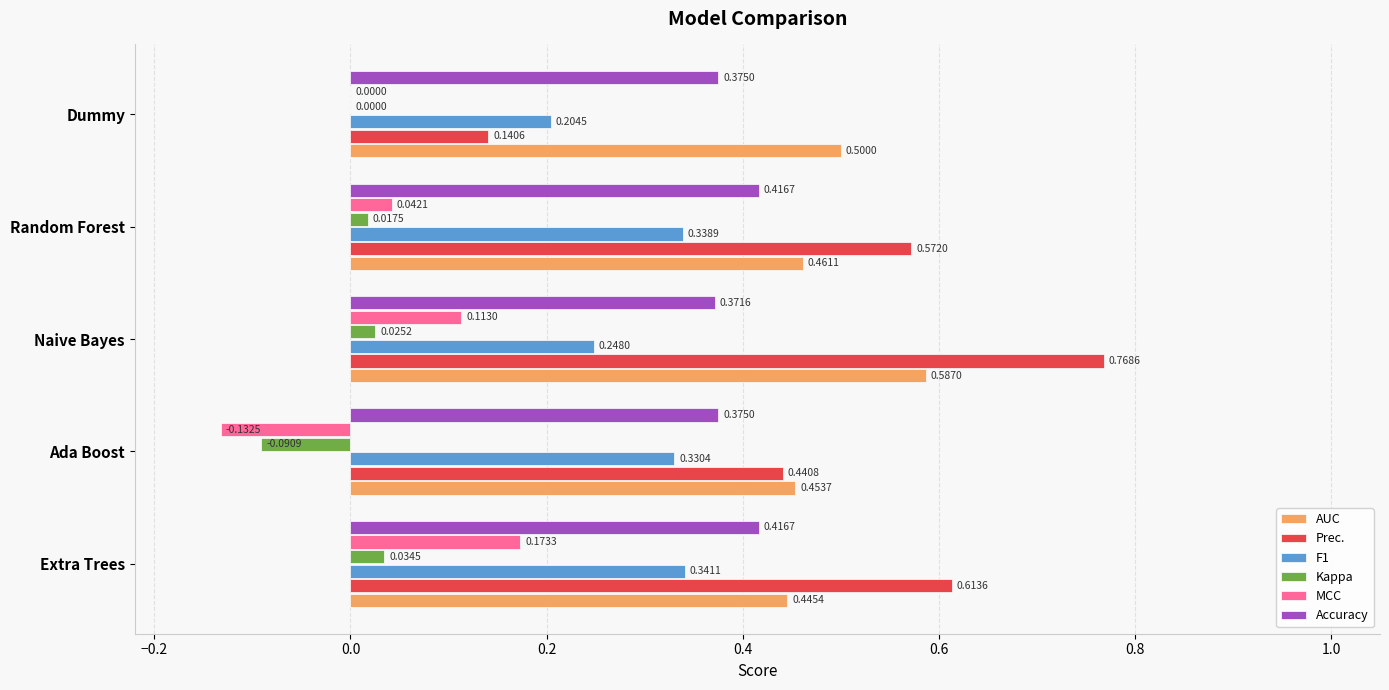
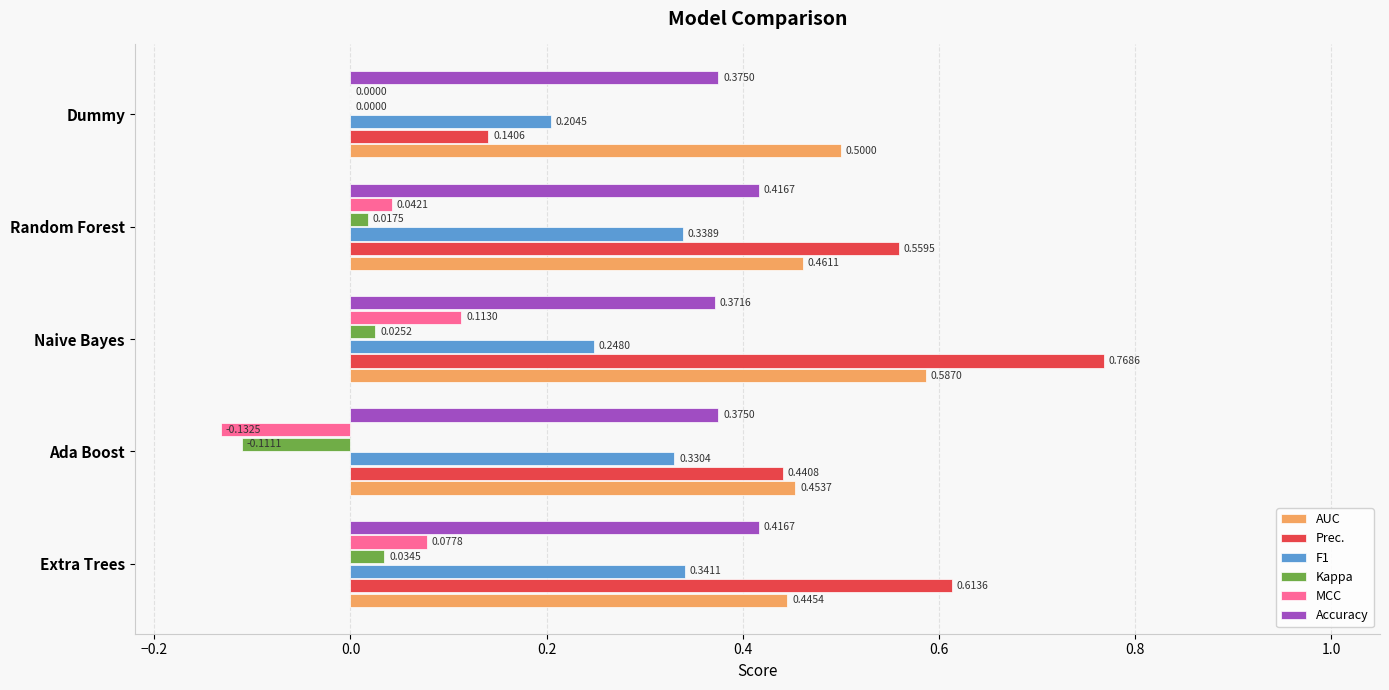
  {
    "AUC": {
      "Dummy": 0.5000,
      "Random Forest": 0.4611,
      "Naive Bayes": 0.5870,
      "Ada Boost": 0.4537,
      "Extra Trees": 0.4454
    },
    "Prec.": {
      "Dummy": 0.1406,
-     "Random Forest": 0.5720,
+     "Random Forest": 0.5595,
      "Naive Bayes": 0.7686,
      "Ada Boost": 0.4408,
      "Extra Trees": 0.6136
    },
    "F1": {
      "Dummy": 0.2045,
      "Random Forest": 0.3389,
      "Naive Bayes": 0.2480,
      "Ada Boost": 0.3304,
      "Extra Trees": 0.3411
    },
    "Kappa": {
      "Dummy": 0.0000,
      "Random Forest": 0.0175,
      "Naive Bayes": 0.0252,
-     "Ada Boost": -0.0909,
+     "Ada Boost": -0.1111,
      "Extra Trees": 0.0345
    },
    "MCC": {
      "Dummy": 0.0000,
      "Random Forest": 0.0421,
      "Naive Bayes": 0.1130,
      "Ada Boost": -0.1325,
-     "Extra Trees": 0.1733
+     "Extra Trees": 0.0778
    },
    "Accuracy": {
      "Dummy": 0.3750,
      "Random Forest": 0.4167,
      "Naive Bayes": 0.3716,
      "Ada Boost": 0.3750,
      "Extra Trees": 0.4167
    }
  }
